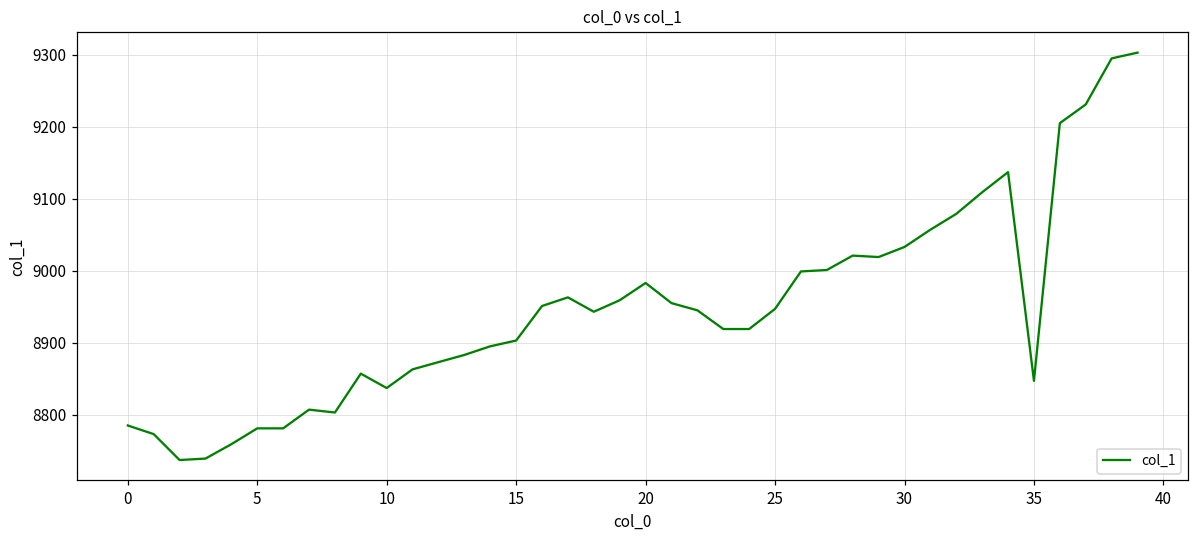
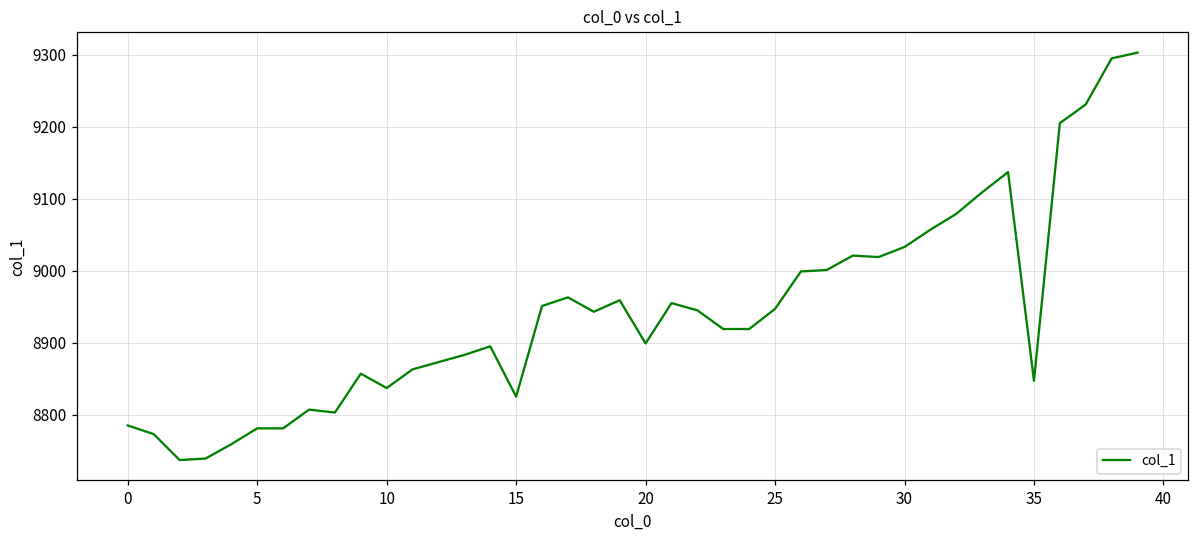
  {
    "0": 8790,
    "5": 8780,
    "10": 8840,
-   "15": 8900,
-   "20": 8980,
+   "15": 8830,
+   "20": 8900,
    "25": 8950,
    "30": 9030,
    "35": 8850
  }
